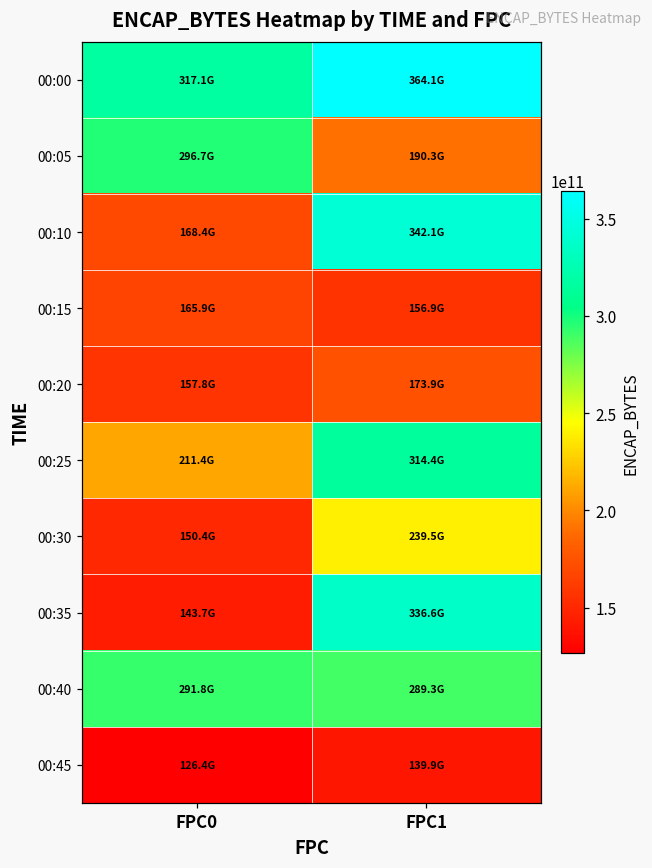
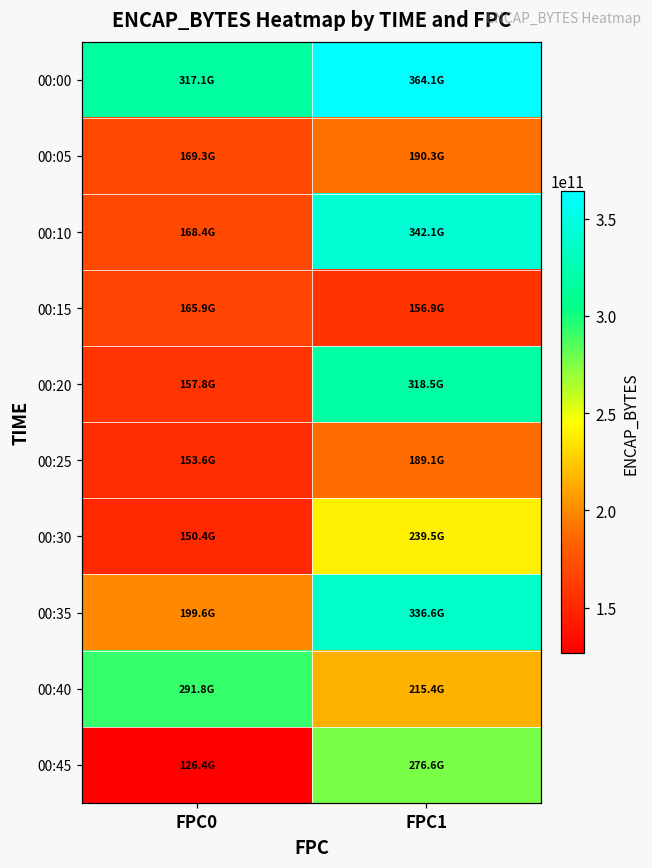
  {
    "00:00": {
      "FPC0": "317.1G",
      "FPC1": "364.1G"
    },
    "00:05": {
-     "FPC0": "296.7G",
+     "FPC0": "169.3G",
      "FPC1": "190.3G"
    },
    "00:10": {
      "FPC0": "168.4G",
      "FPC1": "342.1G"
    },
    "00:15": {
      "FPC0": "165.9G",
      "FPC1": "156.9G"
    },
    "00:20": {
      "FPC0": "157.8G",
-     "FPC1": "173.9G"
+     "FPC1": "318.5G"
    },
    "00:25": {
-     "FPC0": "211.4G",
-     "FPC1": "314.4G"
+     "FPC0": "153.6G",
+     "FPC1": "189.1G"
    },
    "00:30": {
      "FPC0": "150.4G",
      "FPC1": "239.5G"
    },
    "00:35": {
-     "FPC0": "143.7G",
+     "FPC0": "199.6G",
      "FPC1": "336.6G"
    },
    "00:40": {
      "FPC0": "291.8G",
-     "FPC1": "289.3G"
+     "FPC1": "215.4G"
    },
    "00:45": {
      "FPC0": "126.4G",
-     "FPC1": "139.9G"
+     "FPC1": "276.6G"
    }
  }
